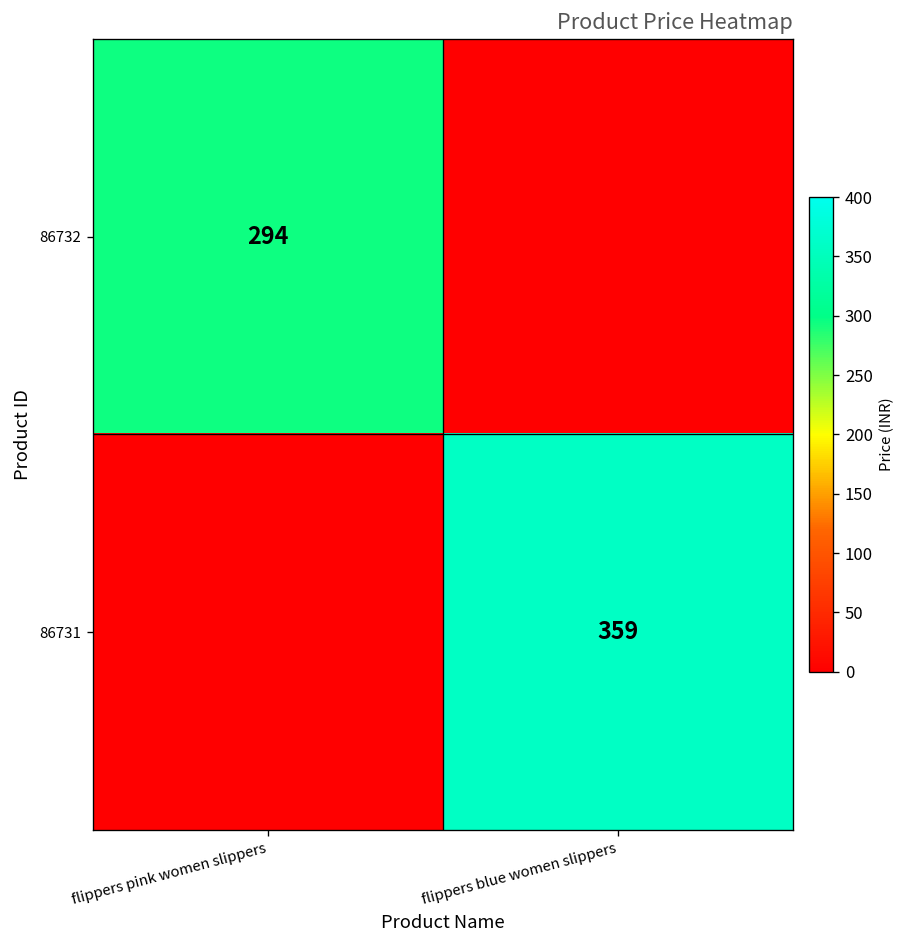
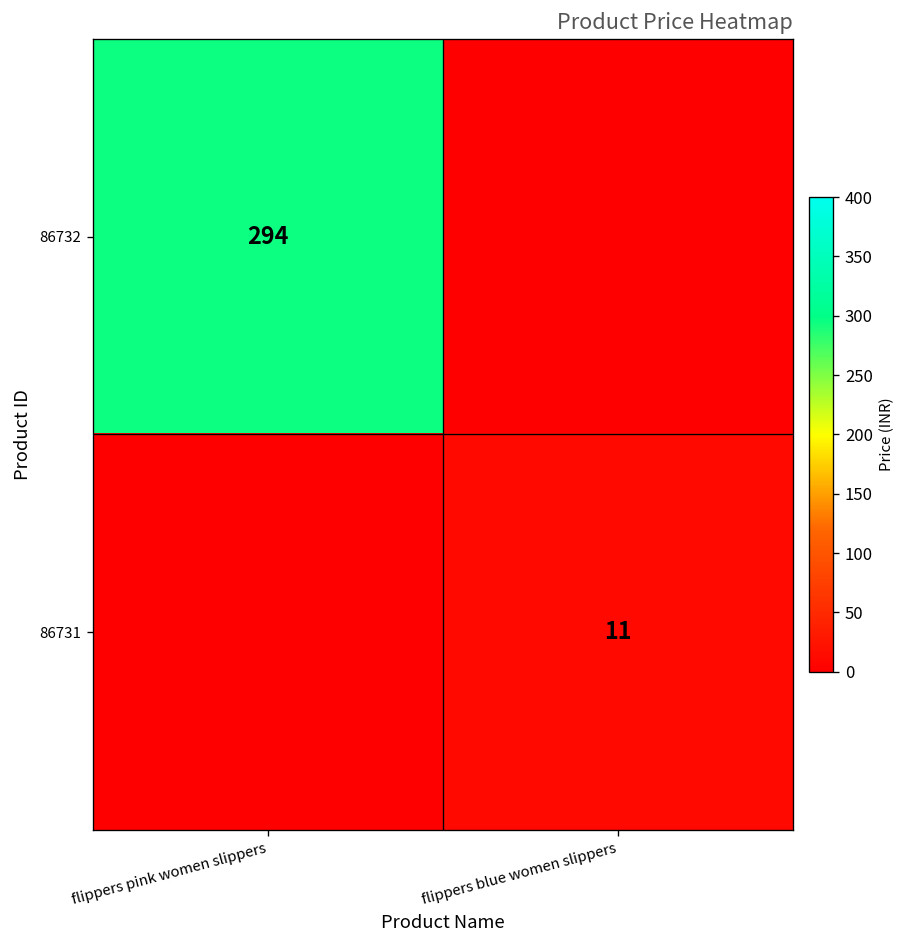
  {
    "86732": {
      "flippers pink women slippers": 294
    },
    "86731": {
-     "flippers blue women slippers": 359
+     "flippers blue women slippers": 11
    }
  }
